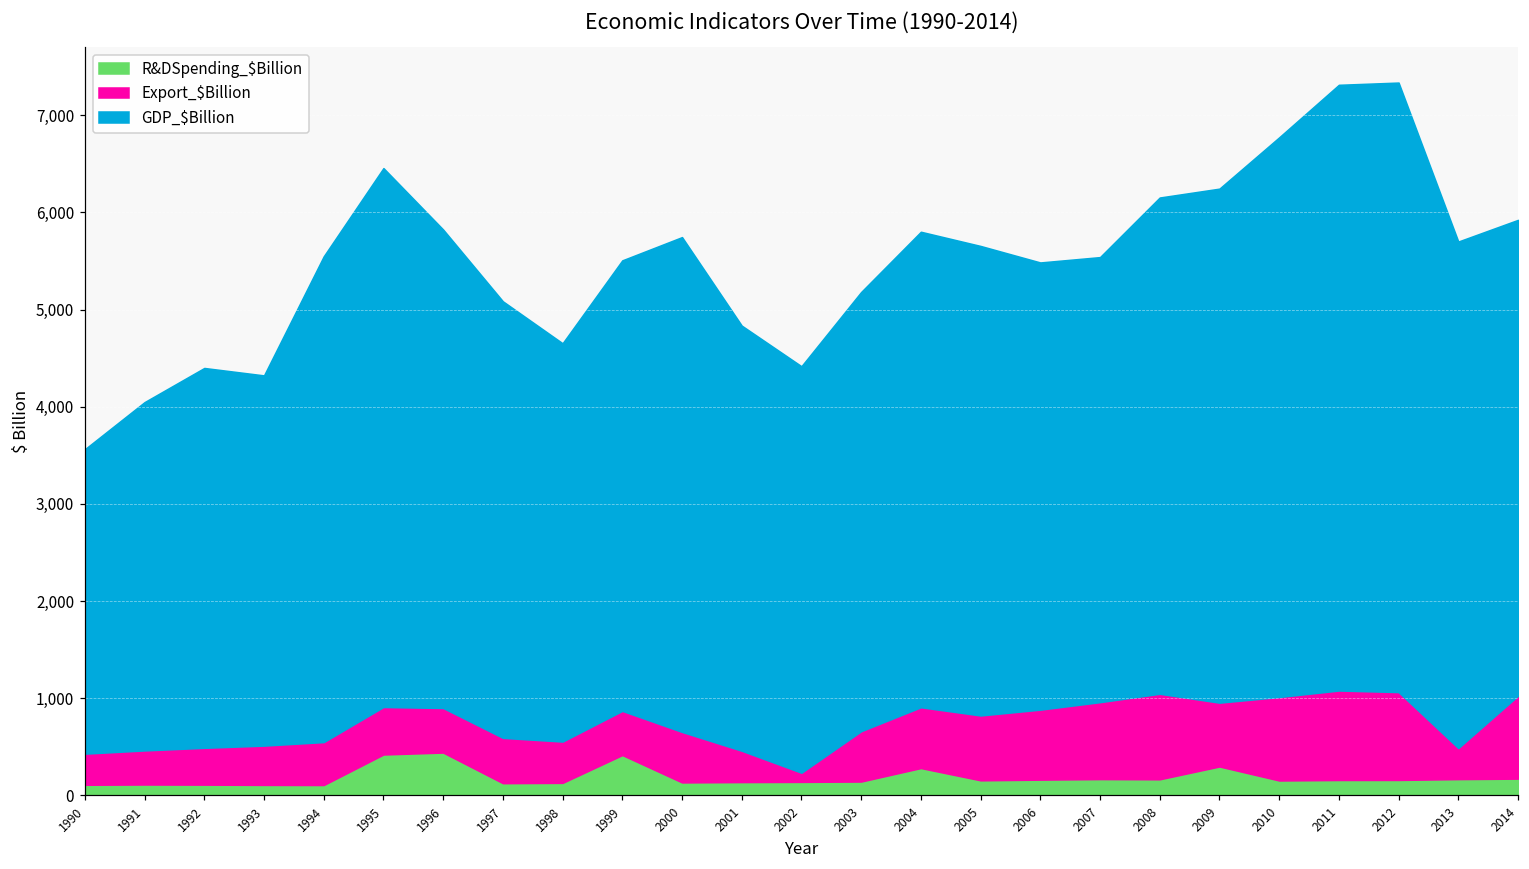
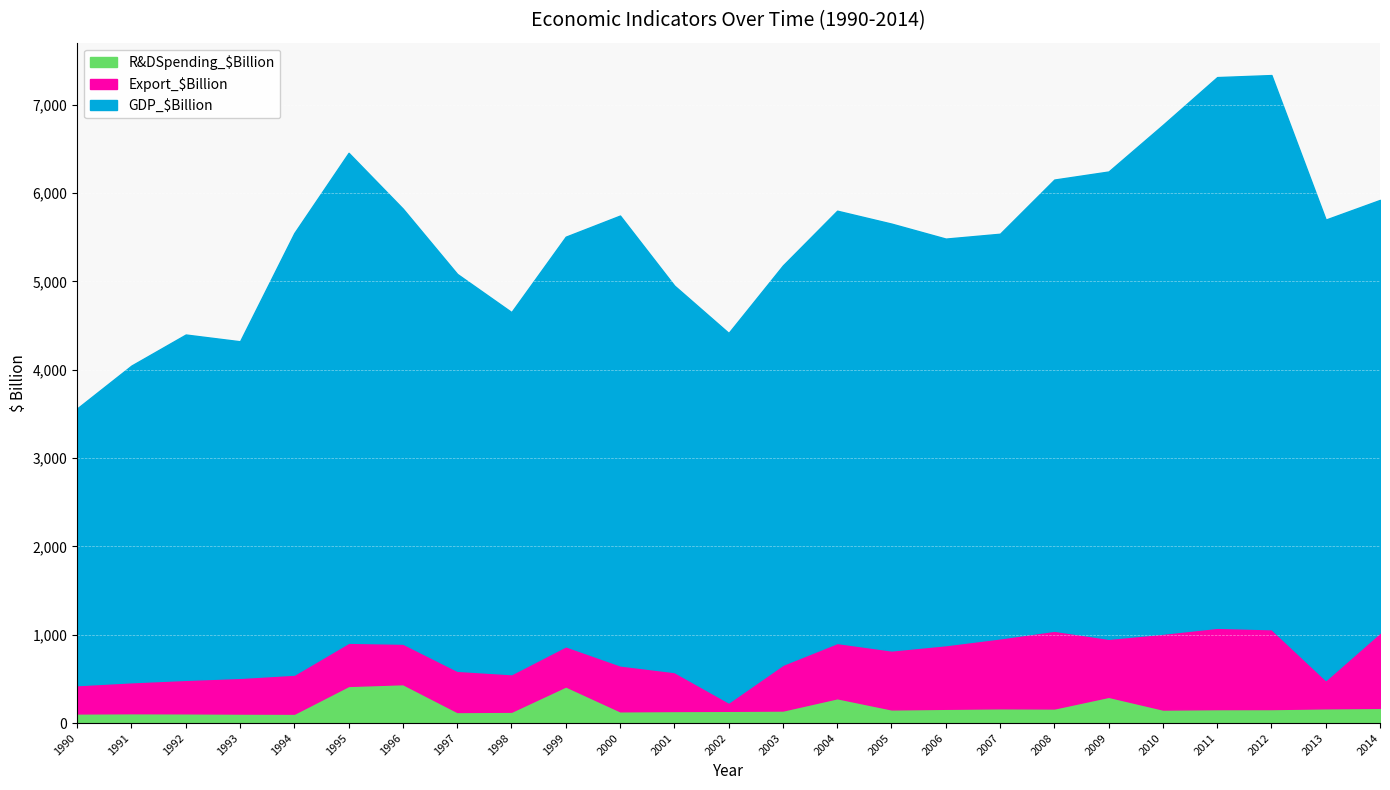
  {
    "Export_$Billion": {
-     "2001": "300"
+     "2001": "400"
    },
    "GDP_$Billion": {
      "1990": "3,100",
      "1991": "3,600",
      "1992": "3,900",
      "1993": "3,800",
      "1994": "5,000",
      "1995": "5,500",
      "1996": "4,900",
      "1997": "4,500",
      "1998": "4,100",
      "1999": "4,600",
      "2000": "5,100",
      "2001": "4,400",
      "2002": "4,200",
      "2003": "4,500",
      "2004": "4,900",
      "2005": "4,800",
      "2006": "4,600",
      "2007": "4,600",
      "2008": "5,100",
      "2009": "5,300",
      "2010": "5,800",
      "2011": "6,200",
      "2012": "6,300",
      "2013": "5,200",
      "2014": "4,900"
    }
  }
